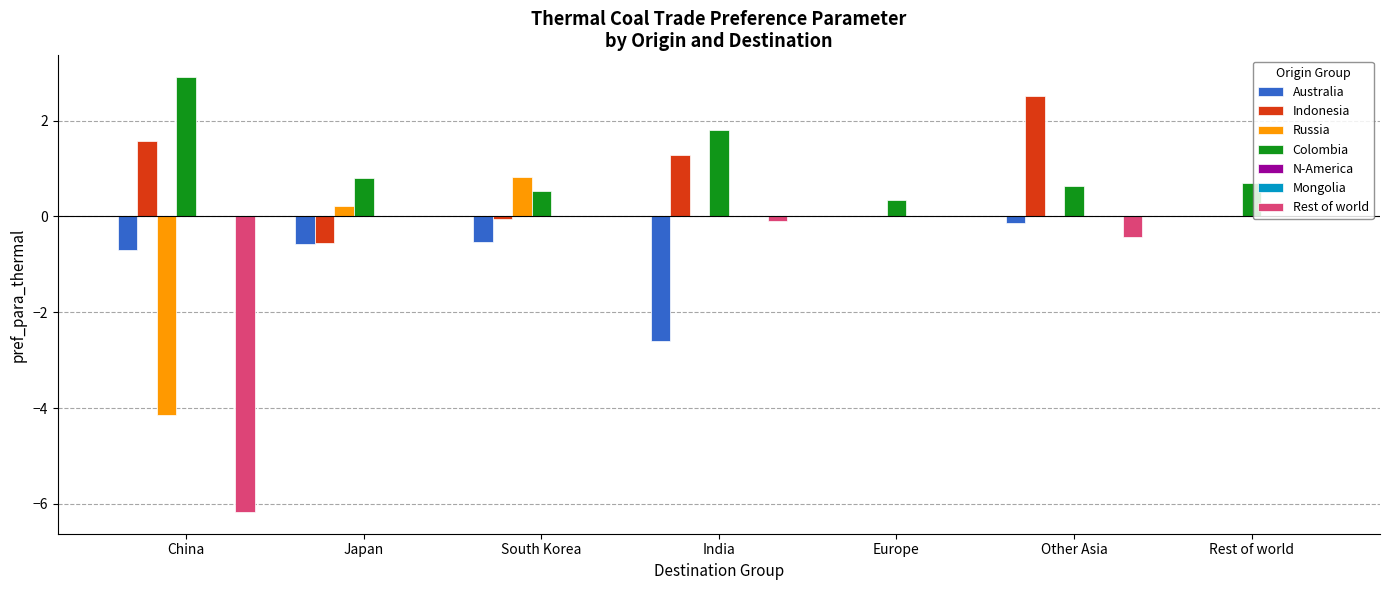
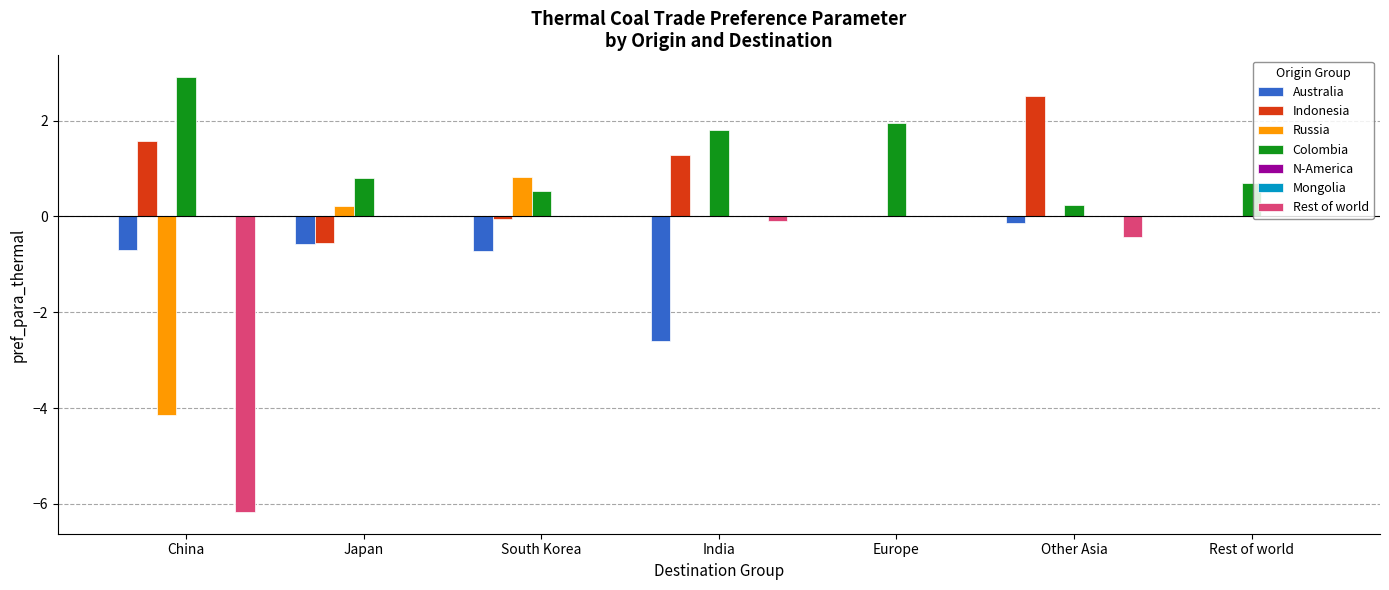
  {
    "Australia": {
      "China": -0.7,
      "Japan": -0.6,
-     "South Korea": -0.5,
+     "South Korea": -0.7,
      "India": -2.6,
      "Europe": 0.0,
      "Other Asia": -0.1,
      "Rest of world": 0.0
    },
    "Indonesia": {
      "China": 1.6,
      "Japan": -0.6,
      "India": 1.3,
      "Europe": 0.0,
      "Other Asia": 2.5,
      "Rest of world": 0.0
    },
    "Russia": {
      "China": -4.2,
      "Japan": 0.2,
      "South Korea": 0.8,
      "India": 0.0,
      "Europe": 0.0,
      "Other Asia": 0.0,
      "Rest of world": 0.0
    },
    "Colombia": {
      "China": 2.9,
      "Japan": 0.8,
      "South Korea": 0.5,
      "India": 1.8,
-     "Europe": 0.4,
-     "Other Asia": 0.6,
+     "Europe": 2.0,
+     "Other Asia": 0.2,
      "Rest of world": 0.7
    },
    "N-America": {
      "China": 0.0,
      "Japan": 0.0,
      "South Korea": 0.0,
      "India": 0.0,
      "Europe": 0.0,
      "Other Asia": 0.0
    },
    "Mongolia": {
      "China": 0.0,
      "Japan": 0.0,
      "South Korea": 0.0,
      "India": 0.0,
      "Europe": 0.0,
      "Other Asia": 0.0
    },
    "Rest of world": {
      "China": -6.2,
      "Japan": 0.0,
      "South Korea": 0.0,
      "India": -0.1,
      "Europe": 0.0,
      "Other Asia": -0.4
    }
  }
